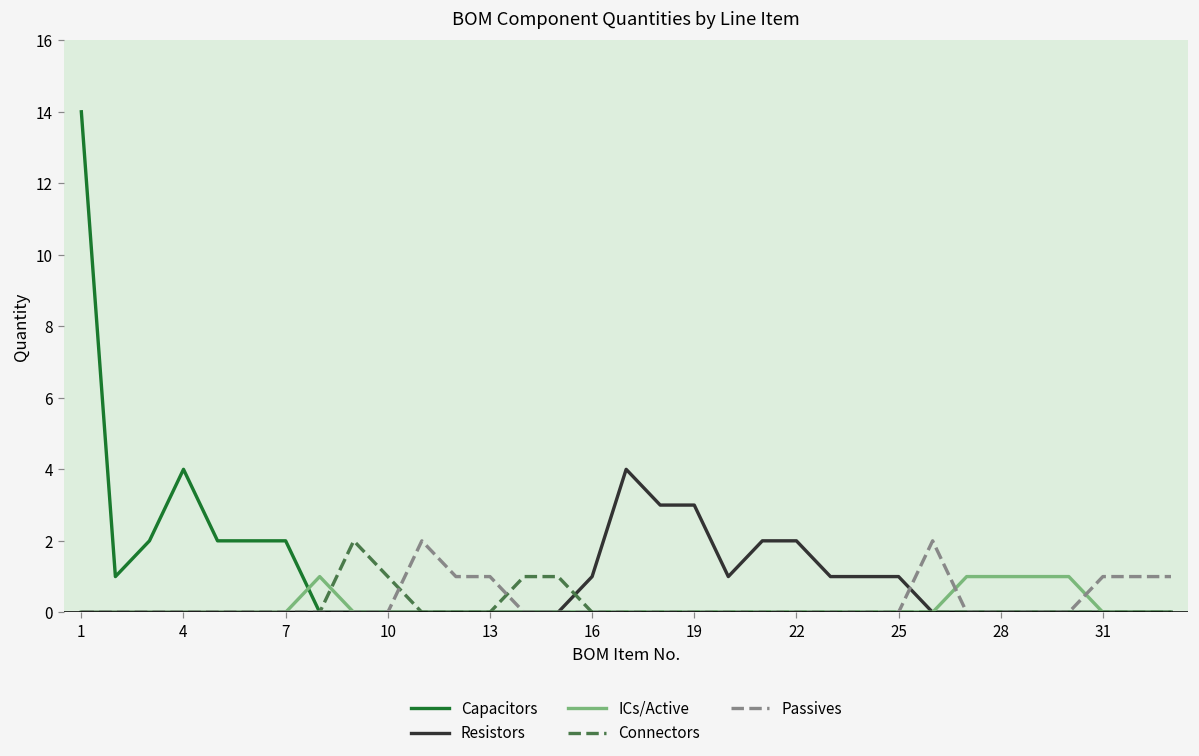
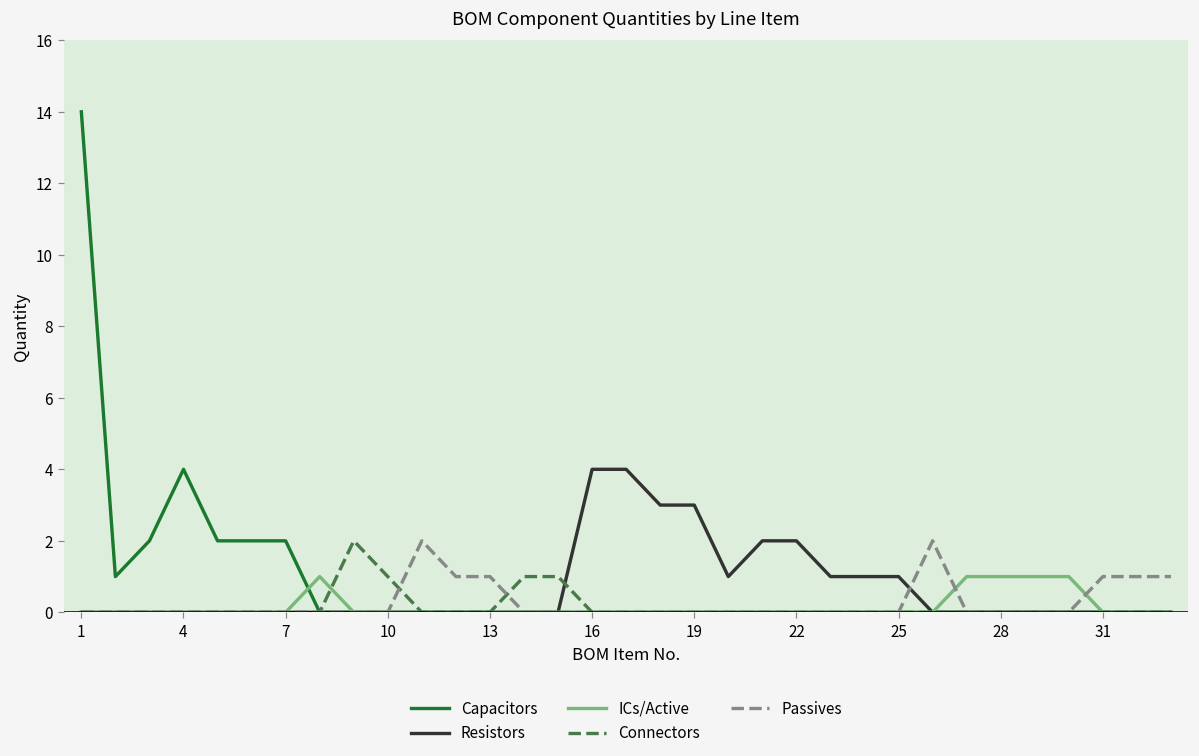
  {
    "Resistors": {
-     "16": 1,
+     "16": 4,
      "19": 3,
      "22": 2,
      "25": 1
    }
  }
